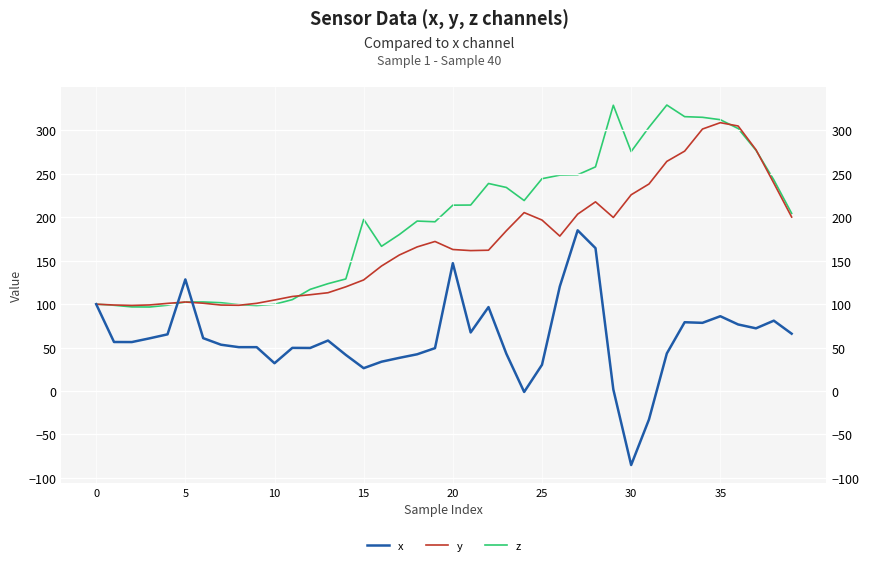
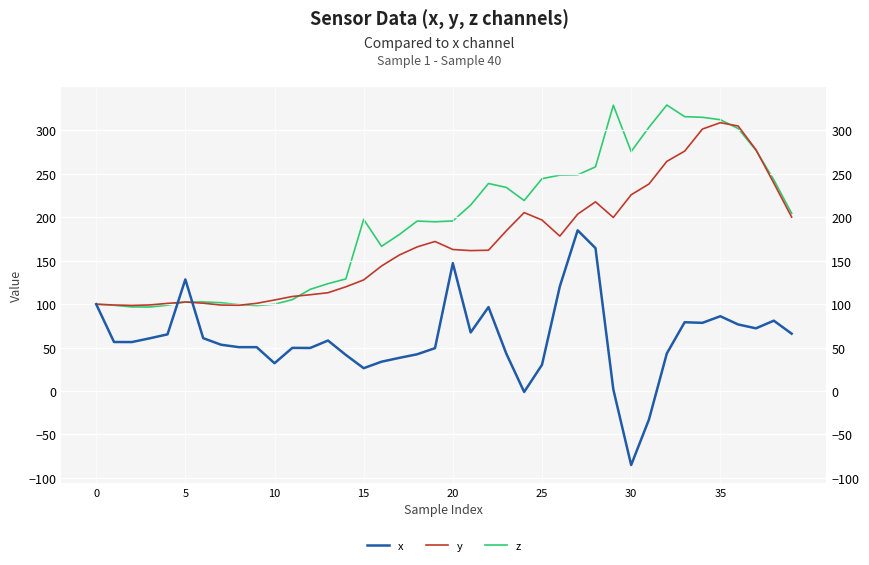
  {
    "x": {
      "5": 130,
      "10": 30,
      "15": 30,
      "20": 150,
      "25": 30,
      "30": -90,
      "35": 90
    },
    "y": {
      "10": 100,
      "15": 130,
      "20": 160,
      "25": 200,
      "30": 230,
      "35": 310
    },
    "z": {
      "10": 100,
      "15": 200,
-     "20": 210,
+     "20": 200,
      "25": 240,
      "30": 280,
      "35": 310
    }
  }
